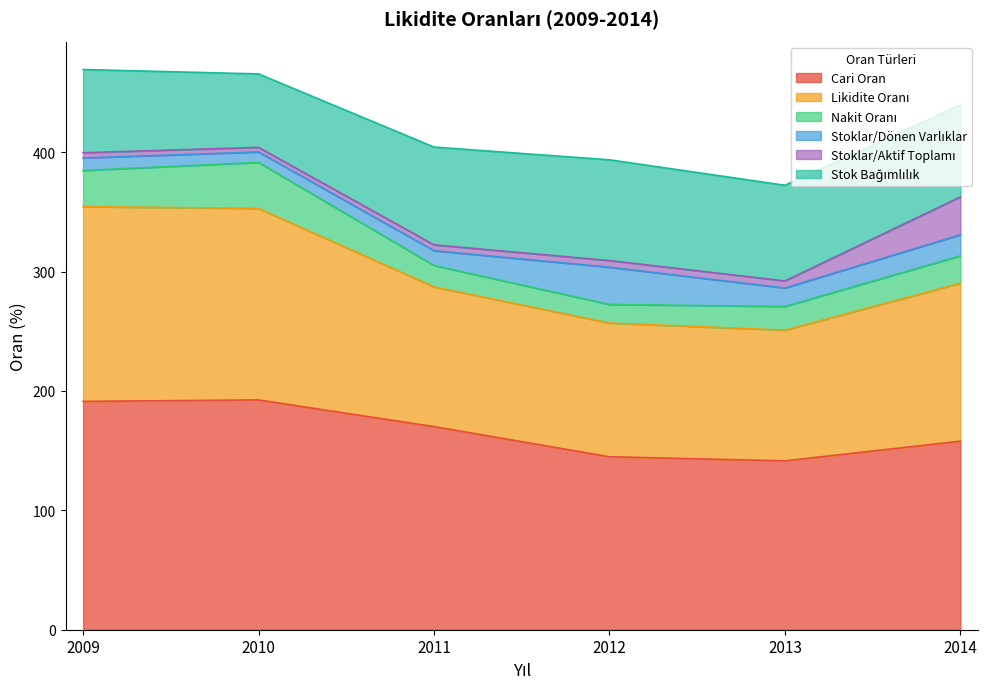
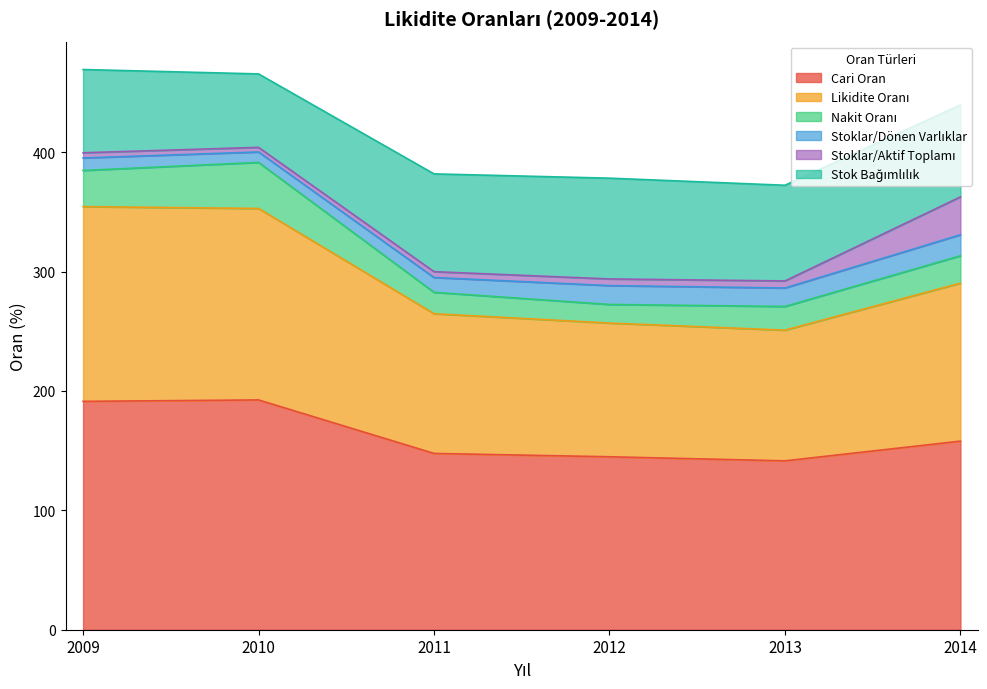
  {
    "Cari Oran": {
      "2009": 191,
      "2010": 193,
-     "2011": 170,
+     "2011": 148,
      "2012": 145,
      "2013": 141,
      "2014": 158
    },
    "Likidite Oranı": {
      "2009": 163,
      "2010": 160,
      "2011": 117,
      "2012": 112,
      "2013": 109,
      "2014": 132
    },
    "Stoklar/Dönen Varlıklar": {
      "2009": 10,
      "2010": 9,
      "2011": 12,
-     "2012": 31,
+     "2012": 16,
      "2013": 15,
      "2014": 18
    },
    "Stoklar/Aktif Toplamı": {
      "2009": 4,
      "2010": 4,
      "2011": 5,
      "2012": 6,
      "2013": 6,
      "2014": 32
    }
  }
